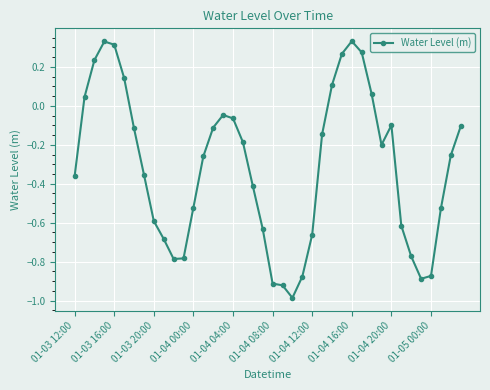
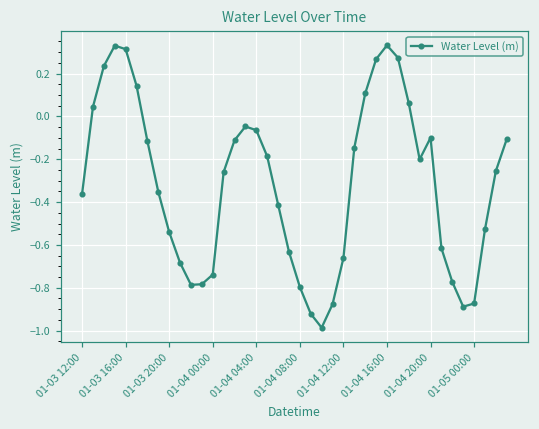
  {
    "01-03 12:00": -0.36,
    "01-03 16:00": 0.31,
-   "01-03 20:00": -0.59,
-   "01-04 00:00": -0.52,
+   "01-03 20:00": -0.54,
+   "01-04 00:00": -0.74,
    "01-04 04:00": -0.06,
-   "01-04 08:00": -0.91,
+   "01-04 08:00": -0.80,
    "01-04 12:00": -0.66,
    "01-04 16:00": 0.33,
    "01-04 20:00": -0.10,
    "01-05 00:00": -0.87
  }
